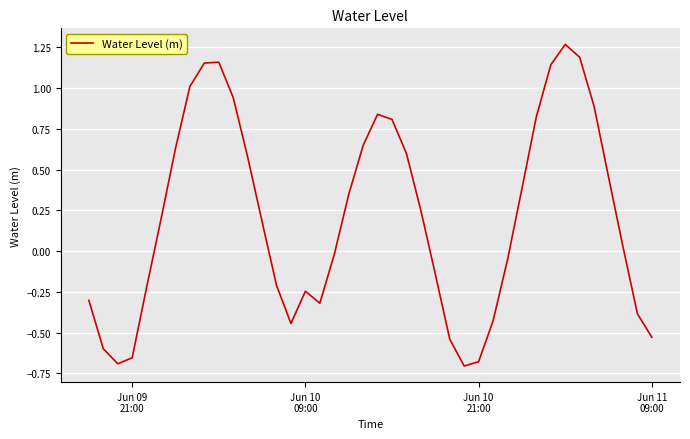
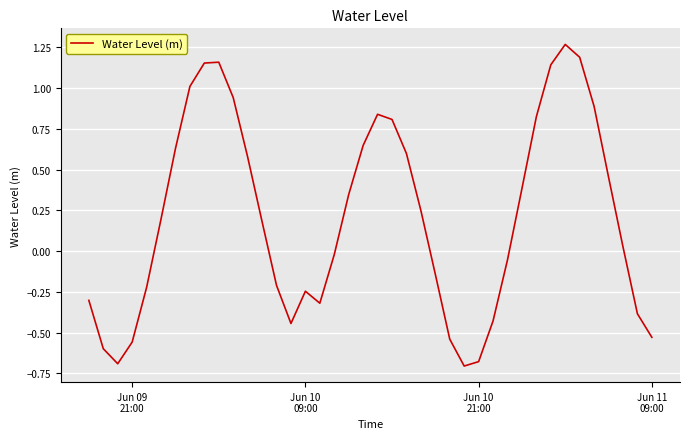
  {
-   "Jun 09 21:00": -0.65,
+   "Jun 09 21:00": -0.56,
    "Jun 10 09:00": -0.25,
    "Jun 10 21:00": -0.68,
    "Jun 11 09:00": -0.53
  }
